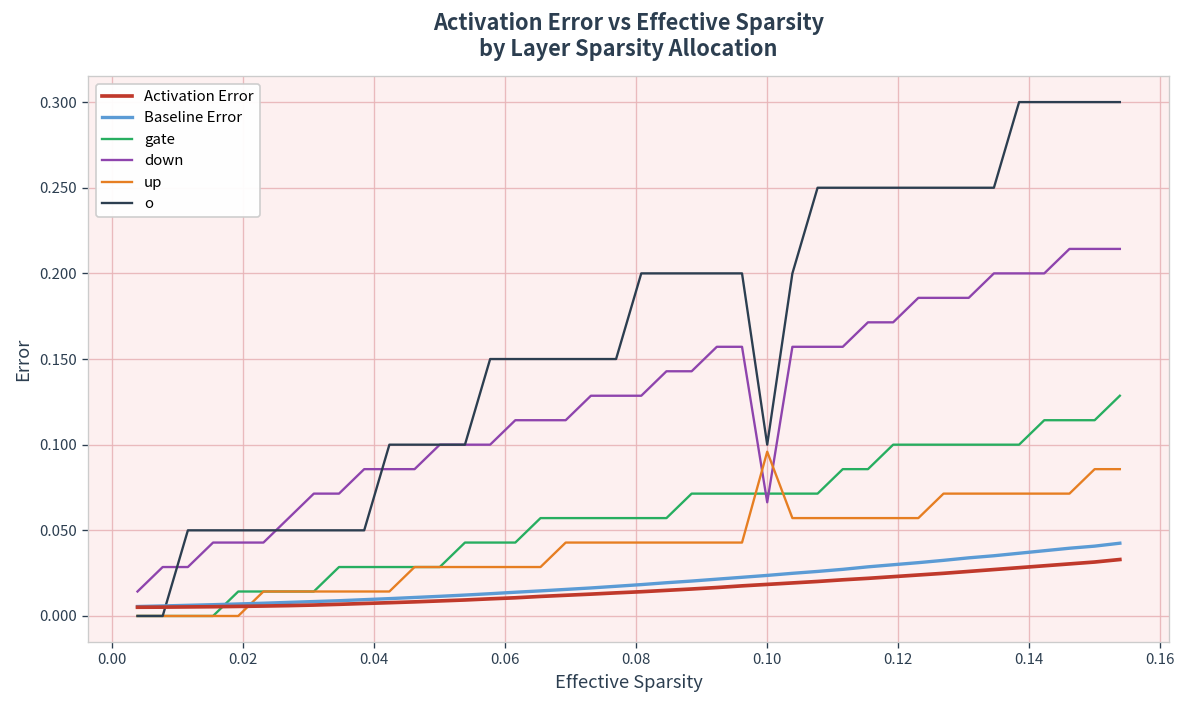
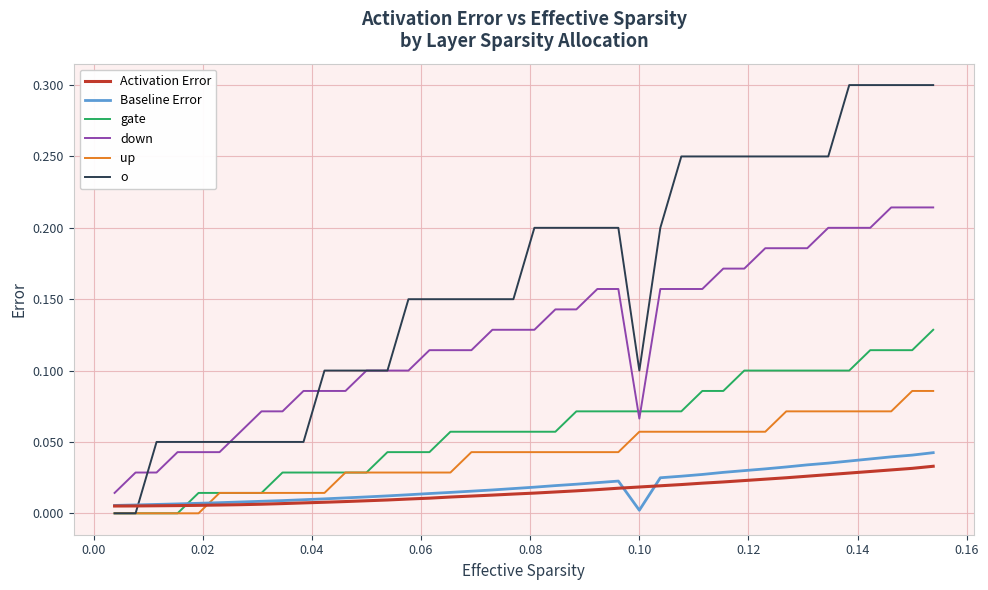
  {
    "Activation Error": {
      "0.10": 0.018
    },
    "Baseline Error": {
-     "0.10": 0.024
+     "0.10": 0.002
    },
    "gate": {
      "0.10": 0.071
    },
    "down": {
      "0.10": 0.066
    },
    "up": {
-     "0.10": 0.096
+     "0.10": 0.057
    },
    "o": {
      "0.10": 0.100
    }
  }
